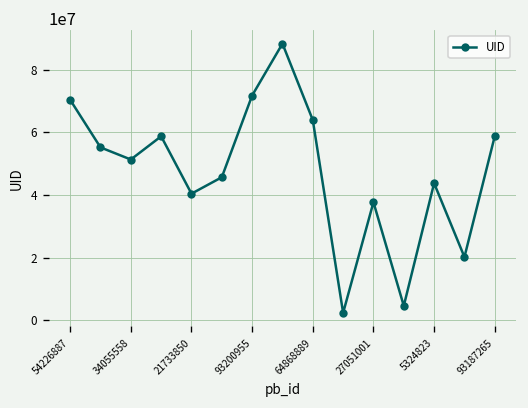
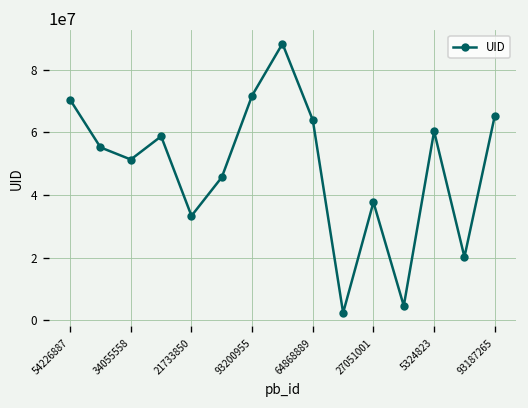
  {
    "54226887": 70000000,
    "34055558": 51000000,
-   "21733850": 40000000,
+   "21733850": 33000000,
    "93200955": 72000000,
    "64868889": 64000000,
    "27051001": 38000000,
-   "5324823": 44000000,
-   "93187265": 59000000
+   "5324823": 60000000,
+   "93187265": 65000000
  }
